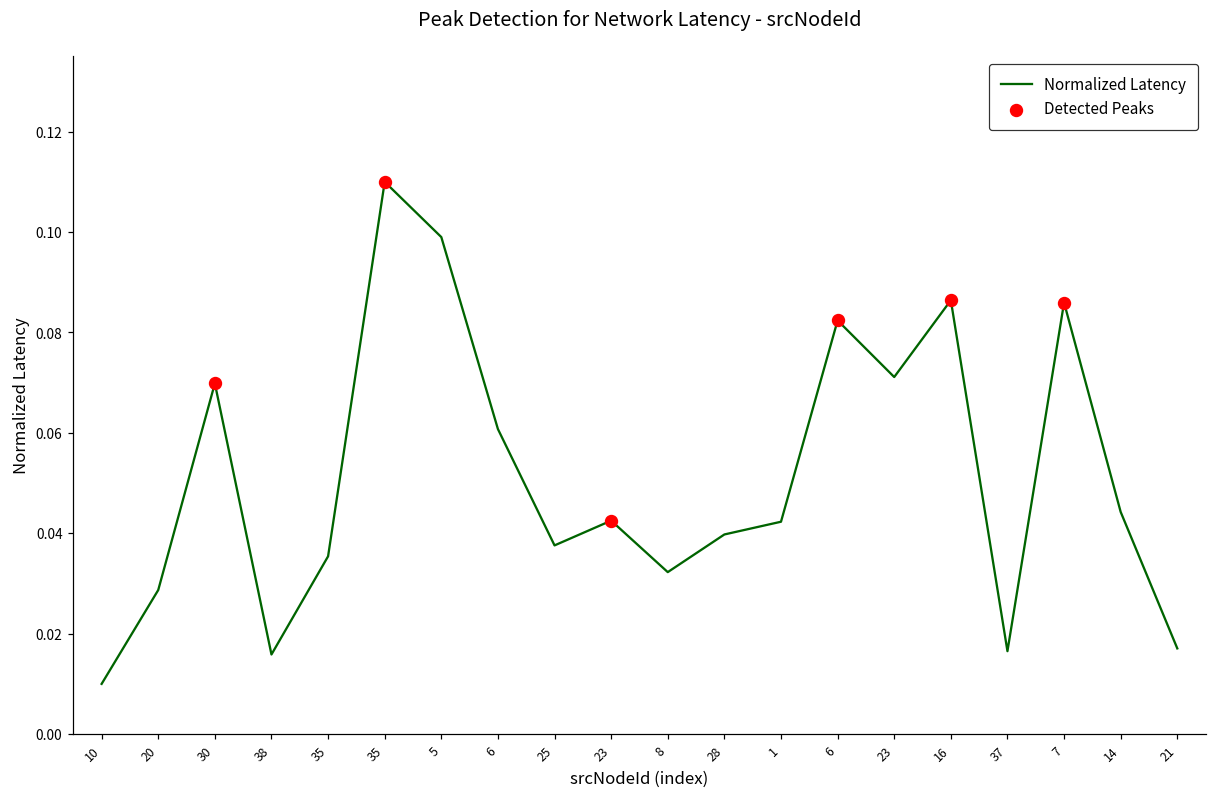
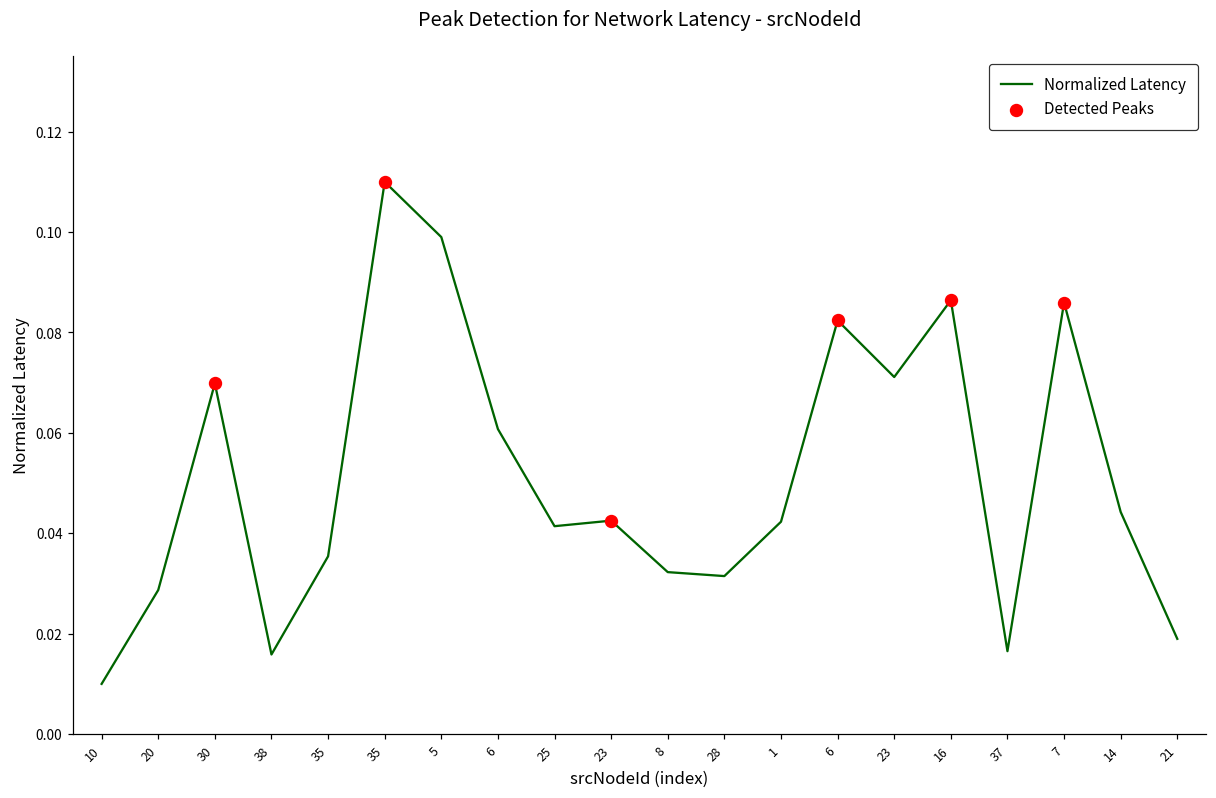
  {
    "Normalized Latency": {
      "10": 0.010,
      "20": 0.029,
      "38": 0.016,
      "5": 0.099,
-     "25": 0.038,
+     "25": 0.041,
      "8": 0.032,
-     "28": 0.040,
+     "28": 0.031,
      "1": 0.042,
      "37": 0.017,
      "14": 0.044,
-     "21": 0.017
+     "21": 0.019
    }
  }
